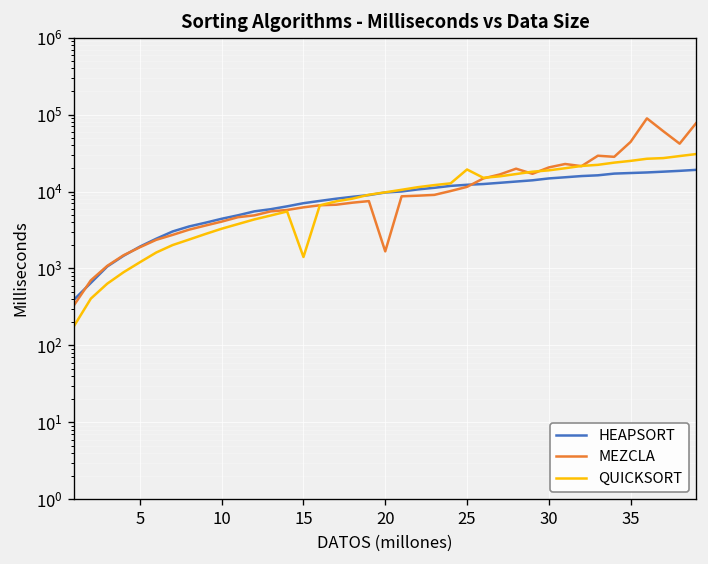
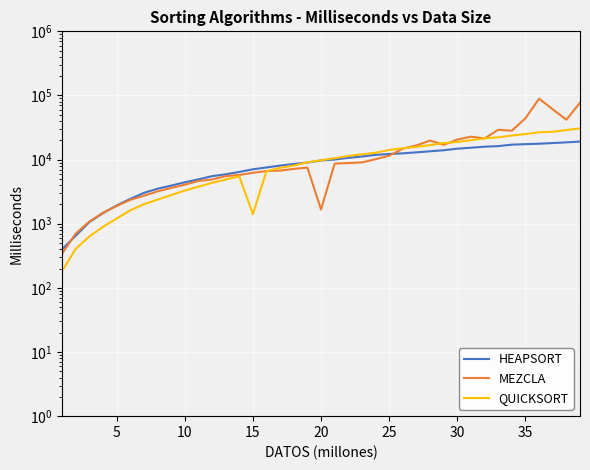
  {
    "HEAPSORT": {
      "15": 7000,
      "30": 15000,
      "35": 17000
    },
    "MEZCLA": {
      "15": 6000,
      "20": 1700,
      "35": 40000
    },
    "QUICKSORT": {
      "5": 1200,
      "10": 3000,
      "15": 1400,
-     "25": 19000,
+     "25": 14000,
      "35": 25000
    }
  }
